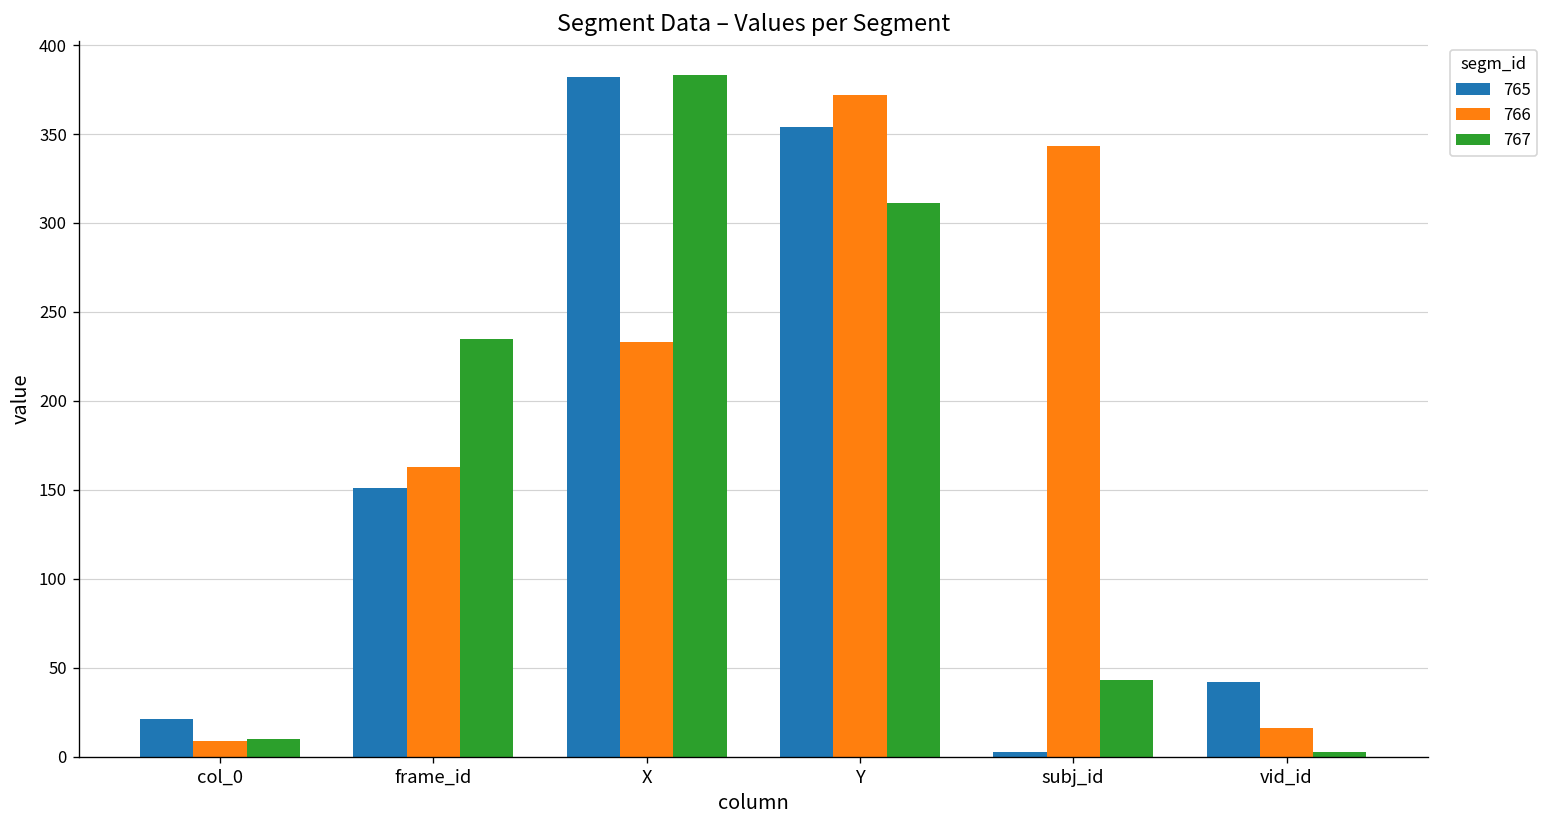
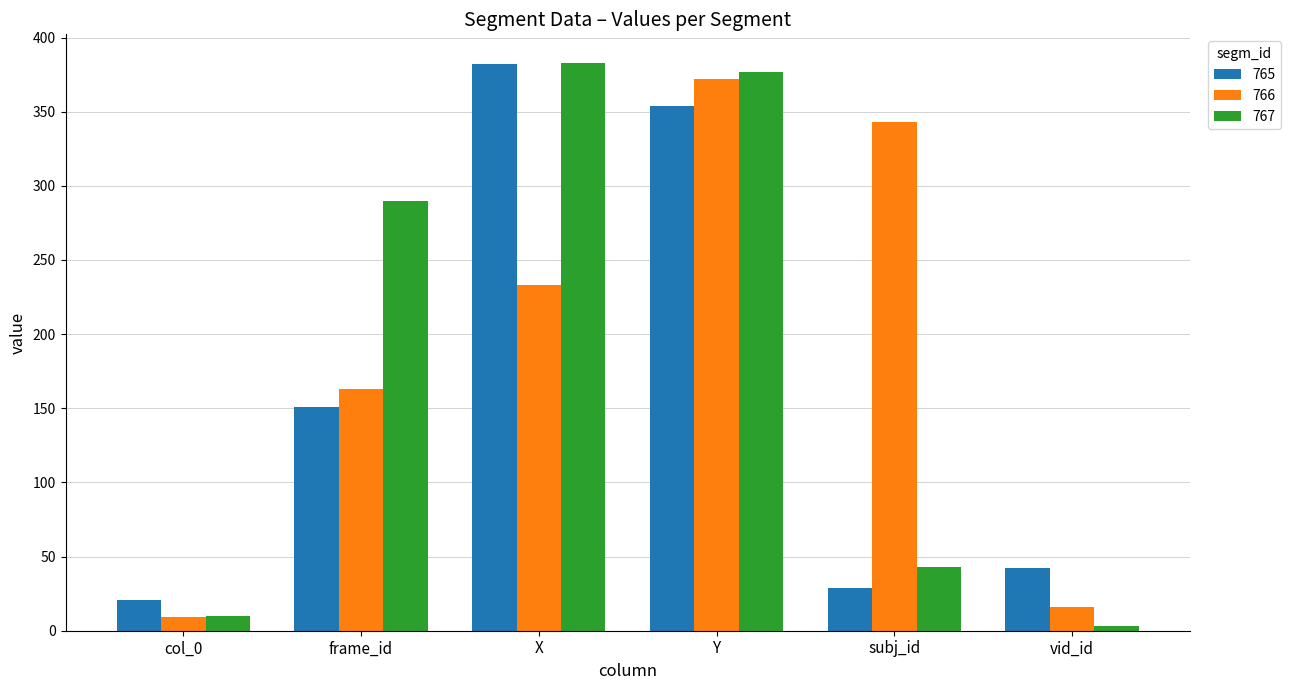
  {
    "765": {
      "col_0": 21,
      "frame_id": 151,
      "X": 382,
      "Y": 354,
-     "subj_id": 3,
+     "subj_id": 29,
      "vid_id": 42
    },
    "766": {
      "col_0": 9,
      "frame_id": 163,
      "X": 233,
      "Y": 372,
      "subj_id": 343,
      "vid_id": 16
    },
    "767": {
      "col_0": 10,
-     "frame_id": 235,
+     "frame_id": 290,
      "X": 383,
-     "Y": 311,
+     "Y": 377,
      "subj_id": 43,
      "vid_id": 3
    }
  }
